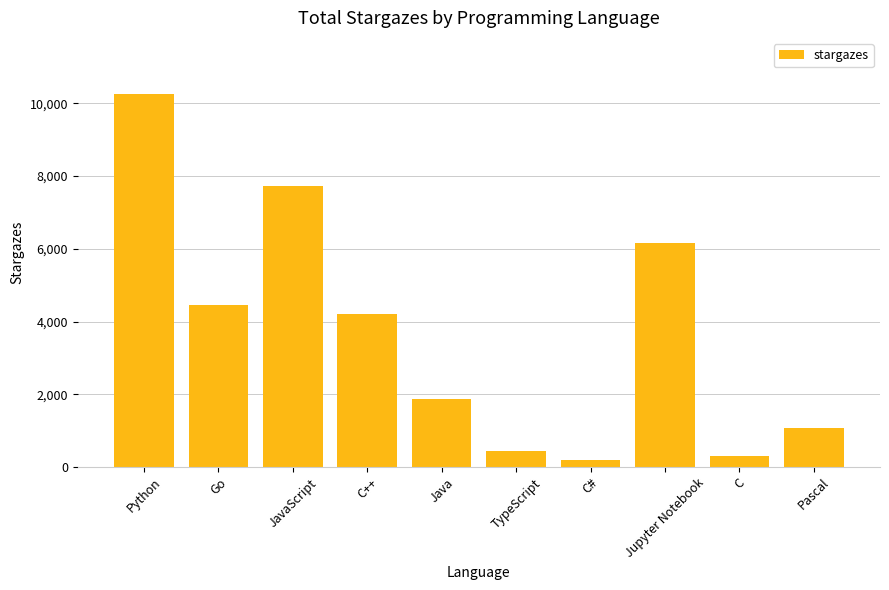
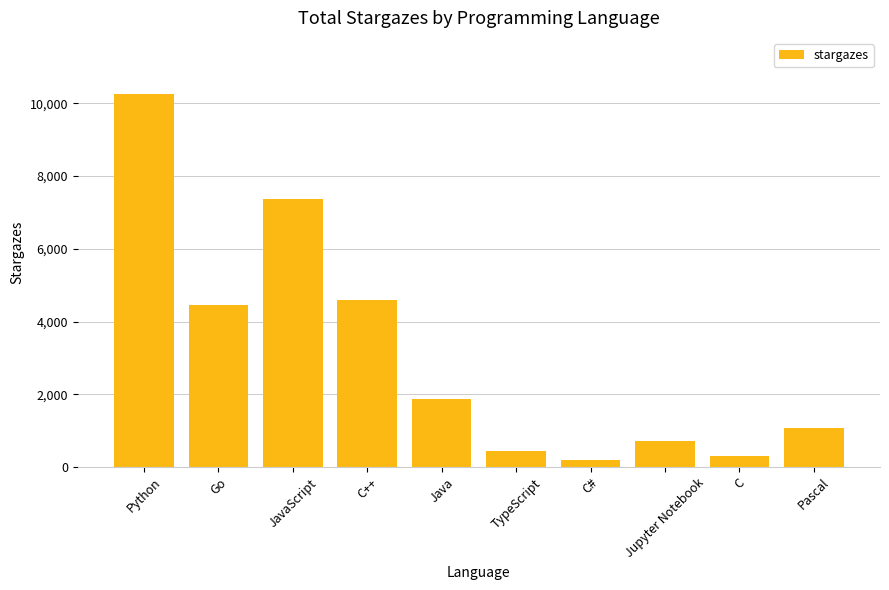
  {
    "Python": "10,300",
    "Go": "4,400",
-   "JavaScript": "7,700",
-   "C++": "4,200",
+   "JavaScript": "7,400",
+   "C++": "4,600",
    "Java": "1,900",
    "TypeScript": "400",
    "C#": "200",
-   "Jupyter Notebook": "6,100",
+   "Jupyter Notebook": "700",
    "C": "300",
    "Pascal": "1,100"
  }
